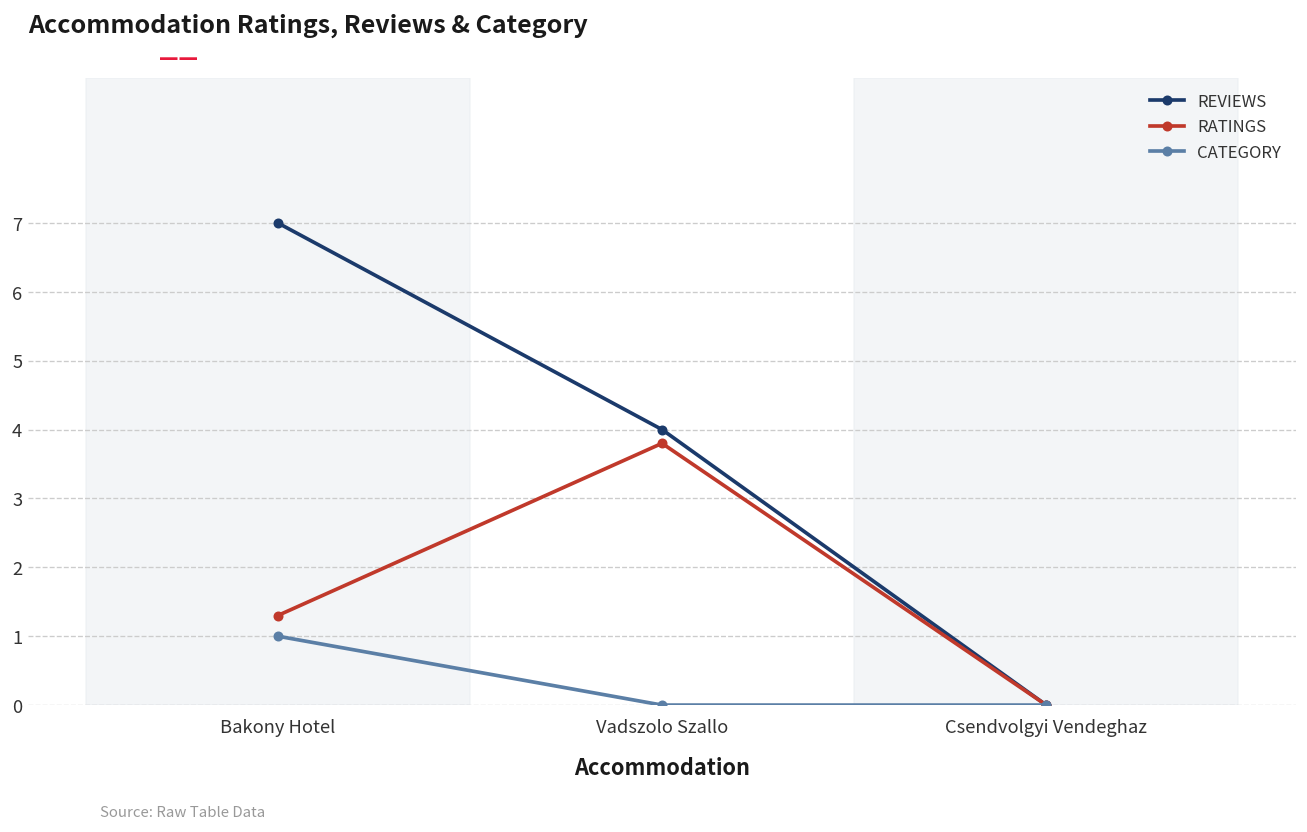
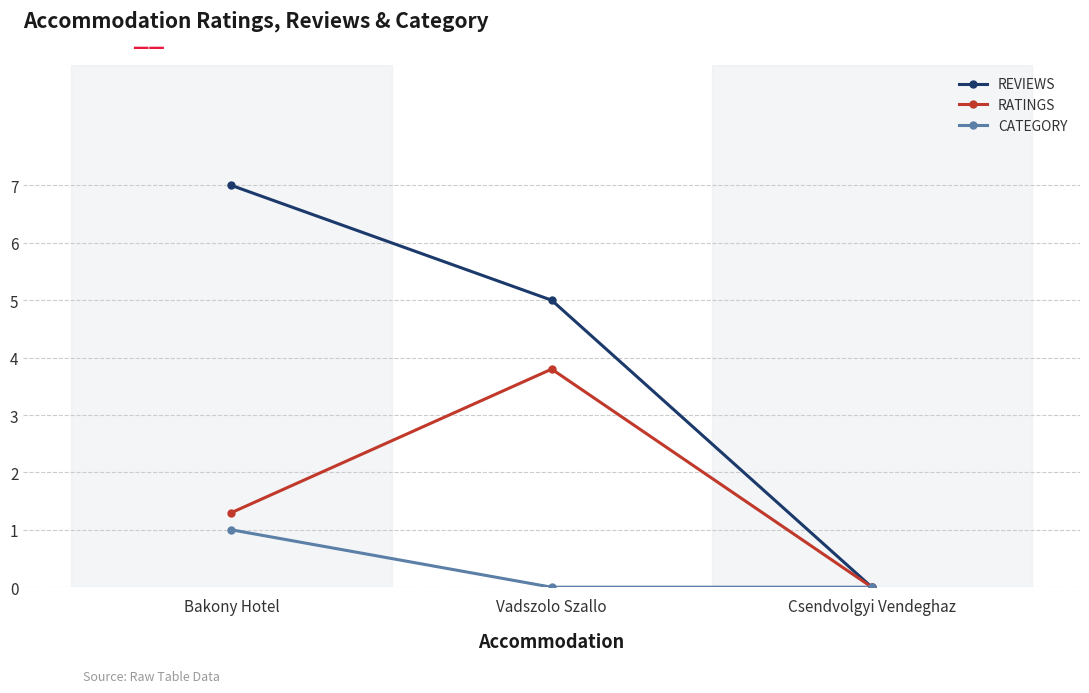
  {
    "REVIEWS": {
      "Bakony Hotel": 7,
-     "Vadszolo Szallo": 4
+     "Vadszolo Szallo": 5
    },
    "RATINGS": {
      "Bakony Hotel": 1.3,
      "Vadszolo Szallo": 3.8
    },
    "CATEGORY": {
      "Bakony Hotel": 1,
      "Vadszolo Szallo": 0
    }
  }
